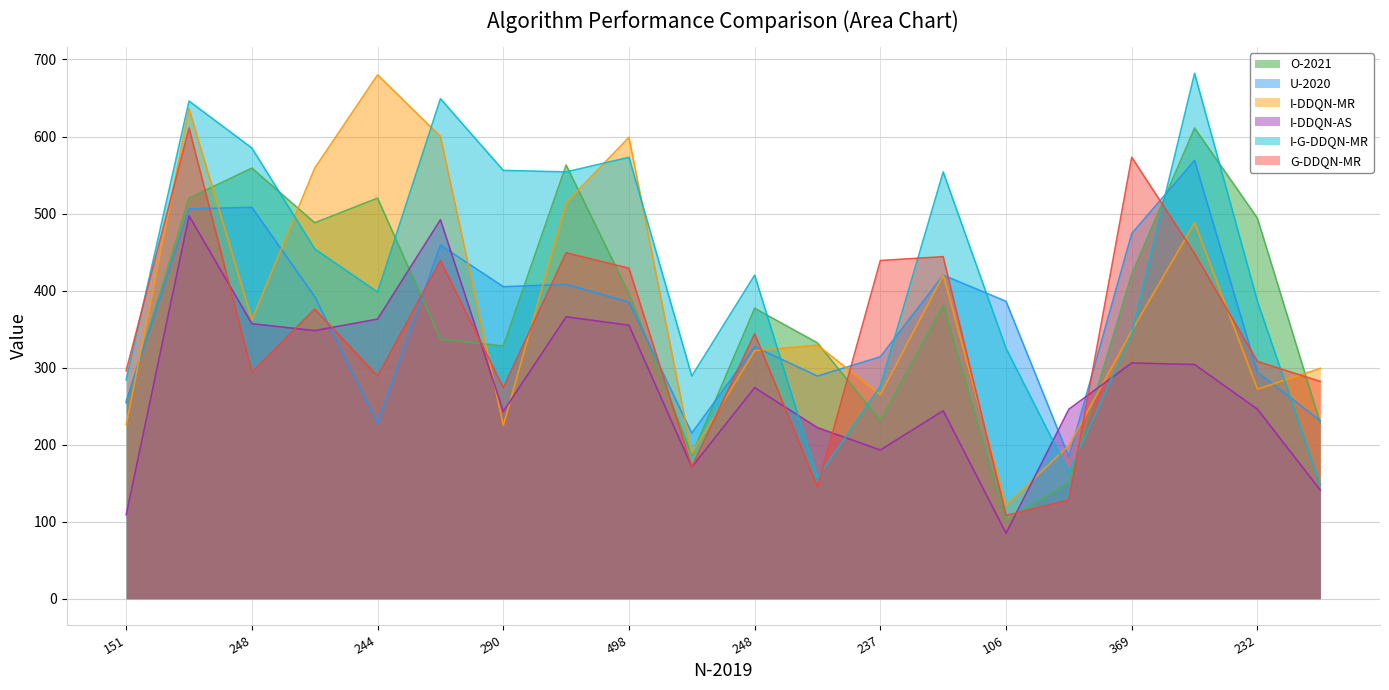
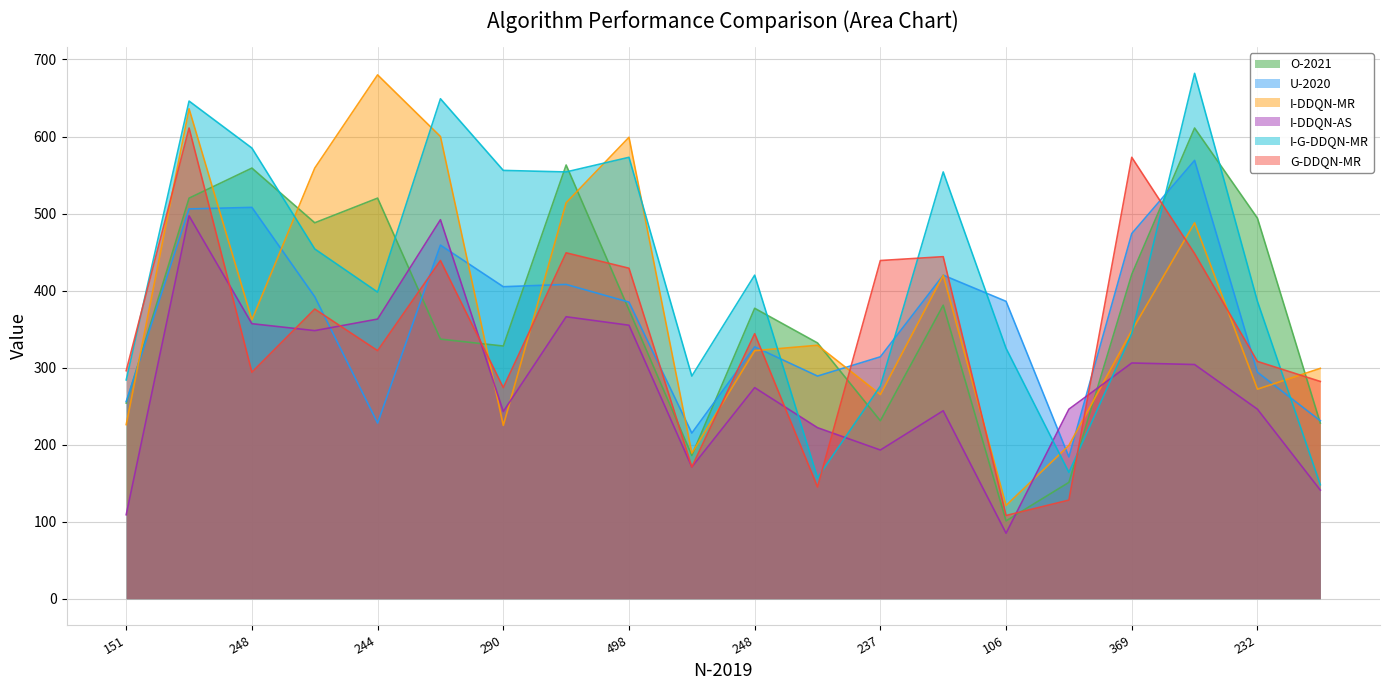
  {
    "O-2021": {
      "244": 520,
      "290": 330,
-     "498": 400,
+     "498": 380,
      "237": 230,
      "106": 100,
      "369": 420,
      "232": 490
    },
    "I-DDQN-MR": {
      "151": 230,
      "244": 680,
      "290": 230,
      "498": 600,
      "237": 270,
      "106": 120,
      "369": 350,
      "232": 270
    },
    "I-DDQN-AS": {
      "151": 110,
      "244": 360,
      "290": 240,
      "498": 360,
      "237": 190,
      "106": 90,
      "369": 310,
      "232": 250
    },
    "G-DDQN-MR": {
      "151": 300,
-     "244": 290,
+     "244": 320,
      "290": 270,
      "498": 430,
      "237": 440,
      "106": 110,
      "369": 570,
      "232": 310
    }
  }
